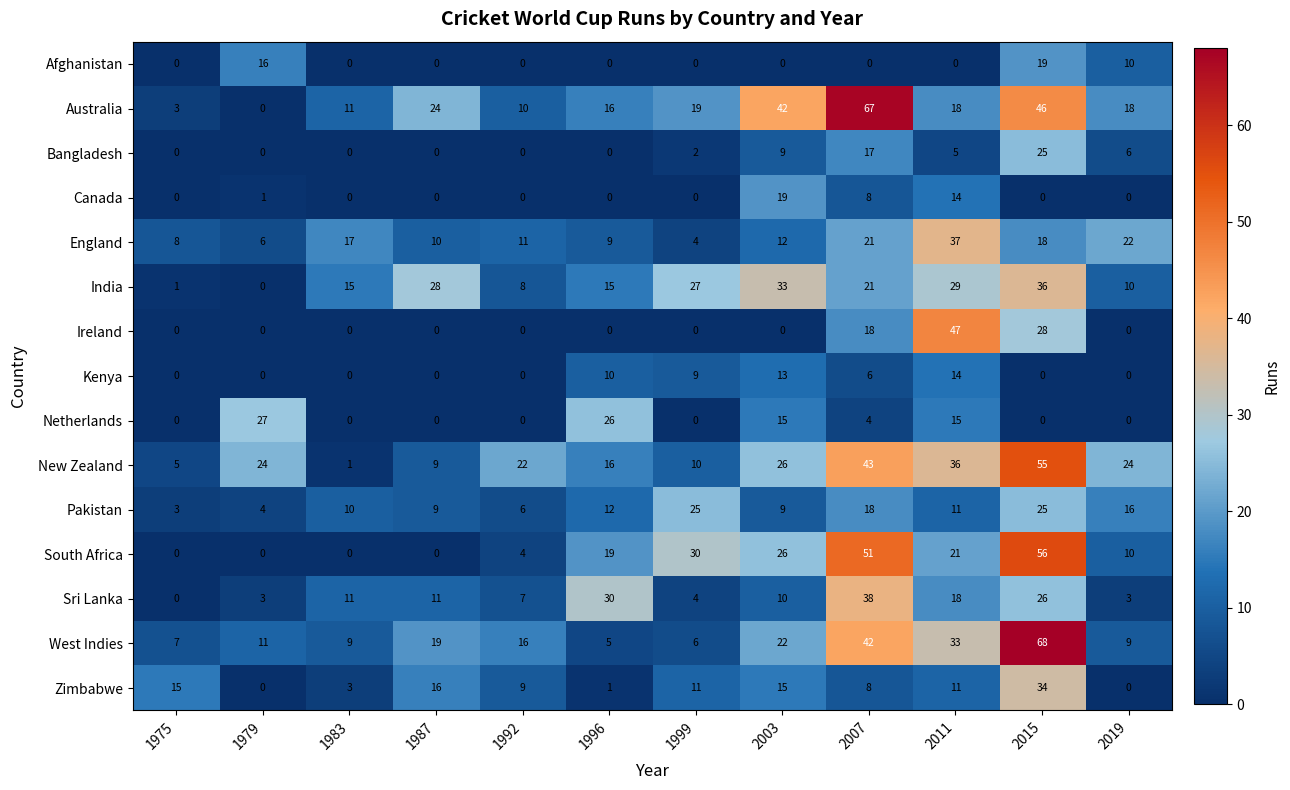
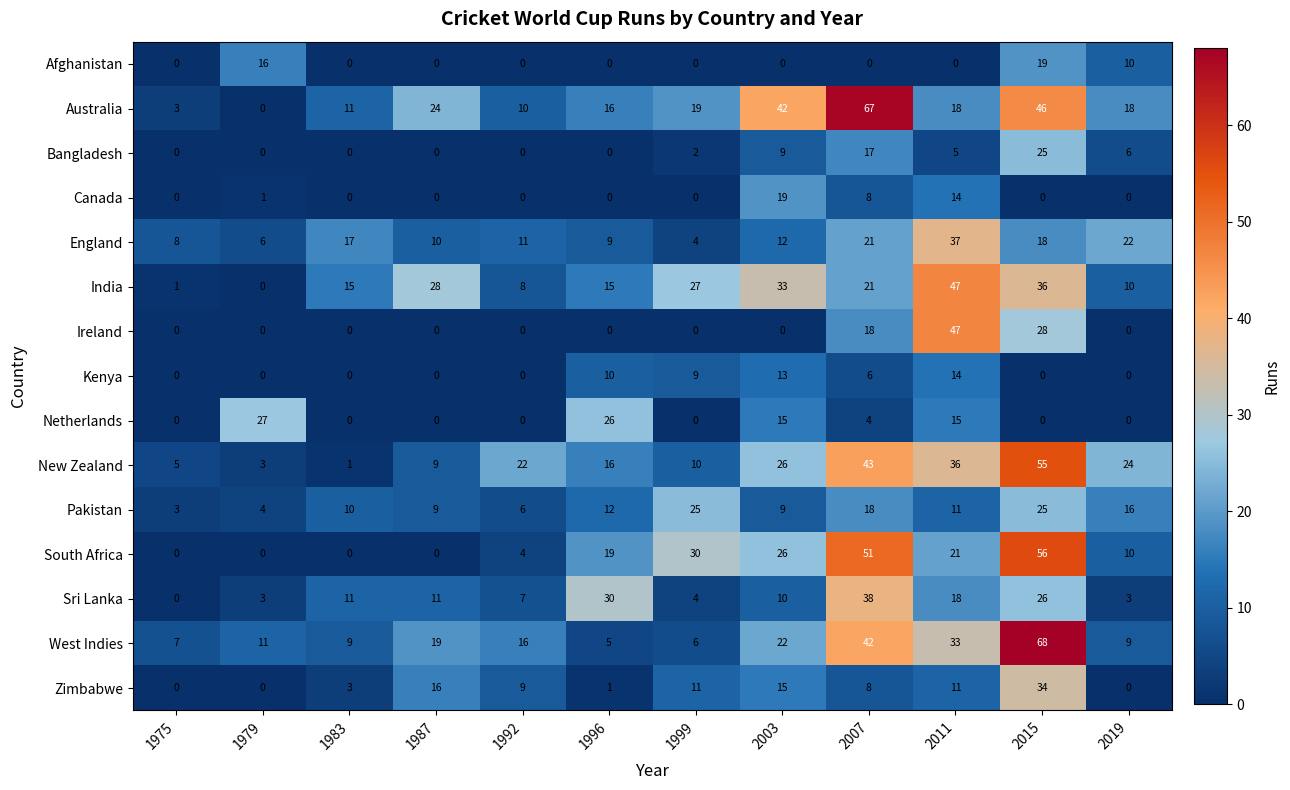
  {
    "Afghanistan": {
      "1975": 0,
      "1979": 16,
      "1983": 0,
      "1987": 0,
      "1992": 0,
      "1996": 0,
      "1999": 0,
      "2003": 0,
      "2007": 0,
      "2011": 0,
      "2015": 19,
      "2019": 10
    },
    "Australia": {
      "1975": 3,
      "1979": 0,
      "1983": 11,
      "1987": 24,
      "1992": 10,
      "1996": 16,
      "1999": 19,
      "2003": 42,
      "2007": 67,
      "2011": 18,
      "2015": 46,
      "2019": 18
    },
    "Bangladesh": {
      "1975": 0,
      "1979": 0,
      "1983": 0,
      "1987": 0,
      "1992": 0,
      "1996": 0,
      "1999": 2,
      "2003": 9,
      "2007": 17,
      "2011": 5,
      "2015": 25,
      "2019": 6
    },
    "Canada": {
      "1975": 0,
      "1979": 1,
      "1983": 0,
      "1987": 0,
      "1992": 0,
      "1996": 0,
      "1999": 0,
      "2003": 19,
      "2007": 8,
      "2011": 14,
      "2015": 0,
      "2019": 0
    },
    "England": {
      "1975": 8,
      "1979": 6,
      "1983": 17,
      "1987": 10,
      "1992": 11,
      "1996": 9,
      "1999": 4,
      "2003": 12,
      "2007": 21,
      "2011": 37,
      "2015": 18,
      "2019": 22
    },
    "India": {
      "1975": 1,
      "1979": 0,
      "1983": 15,
      "1987": 28,
      "1992": 8,
      "1996": 15,
      "1999": 27,
      "2003": 33,
      "2007": 21,
-     "2011": 29,
+     "2011": 47,
      "2015": 36,
      "2019": 10
    },
    "Ireland": {
      "1975": 0,
      "1979": 0,
      "1983": 0,
      "1987": 0,
      "1992": 0,
      "1996": 0,
      "1999": 0,
      "2003": 0,
      "2007": 18,
      "2011": 47,
      "2015": 28,
      "2019": 0
    },
    "Kenya": {
      "1975": 0,
      "1979": 0,
      "1983": 0,
      "1987": 0,
      "1992": 0,
      "1996": 10,
      "1999": 9,
      "2003": 13,
      "2007": 6,
      "2011": 14,
      "2015": 0,
      "2019": 0
    },
    "Netherlands": {
      "1975": 0,
      "1979": 27,
      "1983": 0,
      "1987": 0,
      "1992": 0,
      "1996": 26,
      "1999": 0,
      "2003": 15,
      "2007": 4,
      "2011": 15,
      "2015": 0,
      "2019": 0
    },
    "New Zealand": {
      "1975": 5,
-     "1979": 24,
+     "1979": 3,
      "1983": 1,
      "1987": 9,
      "1992": 22,
      "1996": 16,
      "1999": 10,
      "2003": 26,
      "2007": 43,
      "2011": 36,
      "2015": 55,
      "2019": 24
    },
    "Pakistan": {
      "1975": 3,
      "1979": 4,
      "1983": 10,
      "1987": 9,
      "1992": 6,
      "1996": 12,
      "1999": 25,
      "2003": 9,
      "2007": 18,
      "2011": 11,
      "2015": 25,
      "2019": 16
    },
    "South Africa": {
      "1975": 0,
      "1979": 0,
      "1983": 0,
      "1987": 0,
      "1992": 4,
      "1996": 19,
      "1999": 30,
      "2003": 26,
      "2007": 51,
      "2011": 21,
      "2015": 56,
      "2019": 10
    },
    "Sri Lanka": {
      "1975": 0,
      "1979": 3,
      "1983": 11,
      "1987": 11,
      "1992": 7,
      "1996": 30,
      "1999": 4,
      "2003": 10,
      "2007": 38,
      "2011": 18,
      "2015": 26,
      "2019": 3
    },
    "West Indies": {
      "1975": 7,
      "1979": 11,
      "1983": 9,
      "1987": 19,
      "1992": 16,
      "1996": 5,
      "1999": 6,
      "2003": 22,
      "2007": 42,
      "2011": 33,
      "2015": 68,
      "2019": 9
    },
    "Zimbabwe": {
-     "1975": 15,
+     "1975": 0,
      "1979": 0,
      "1983": 3,
      "1987": 16,
      "1992": 9,
      "1996": 1,
      "1999": 11,
      "2003": 15,
      "2007": 8,
      "2011": 11,
      "2015": 34,
      "2019": 0
    }
  }
